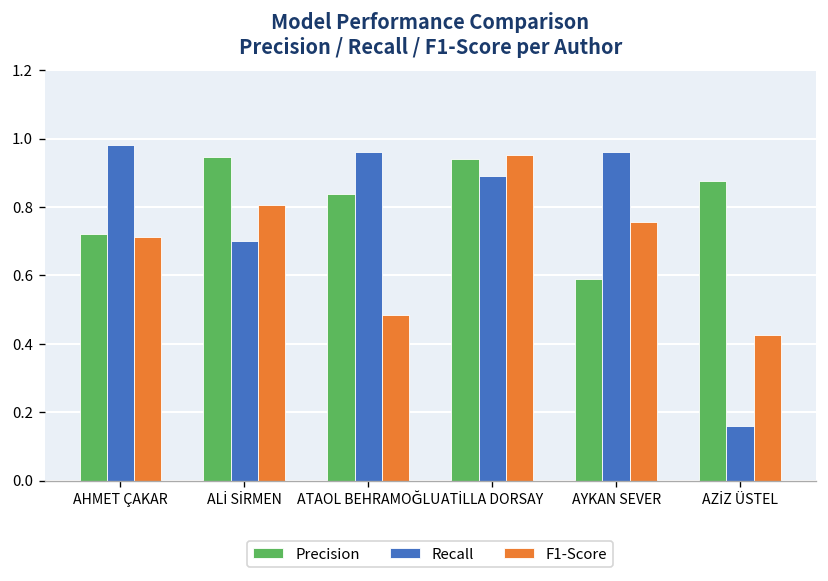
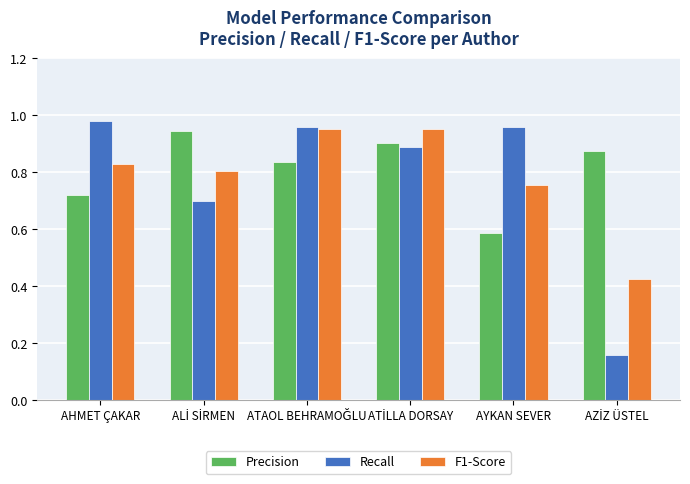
  {
    "Precision": {
      "AHMET ÇAKAR": 0.72,
      "ALİ SİRMEN": 0.95,
      "ATAOL BEHRAMOĞLU": 0.84,
-     "ATİLLA DORSAY": 0.94,
+     "ATİLLA DORSAY": 0.90,
      "AYKAN SEVER": 0.59,
      "AZİZ ÜSTEL": 0.88
    },
    "Recall": {
      "AHMET ÇAKAR": 0.98,
      "ALİ SİRMEN": 0.70,
      "ATAOL BEHRAMOĞLU": 0.96,
      "ATİLLA DORSAY": 0.89,
      "AYKAN SEVER": 0.96,
      "AZİZ ÜSTEL": 0.16
    },
    "F1-Score": {
-     "AHMET ÇAKAR": 0.71,
+     "AHMET ÇAKAR": 0.83,
      "ALİ SİRMEN": 0.80,
-     "ATAOL BEHRAMOĞLU": 0.48,
+     "ATAOL BEHRAMOĞLU": 0.95,
      "ATİLLA DORSAY": 0.95,
      "AYKAN SEVER": 0.76,
      "AZİZ ÜSTEL": 0.42
    }
  }
